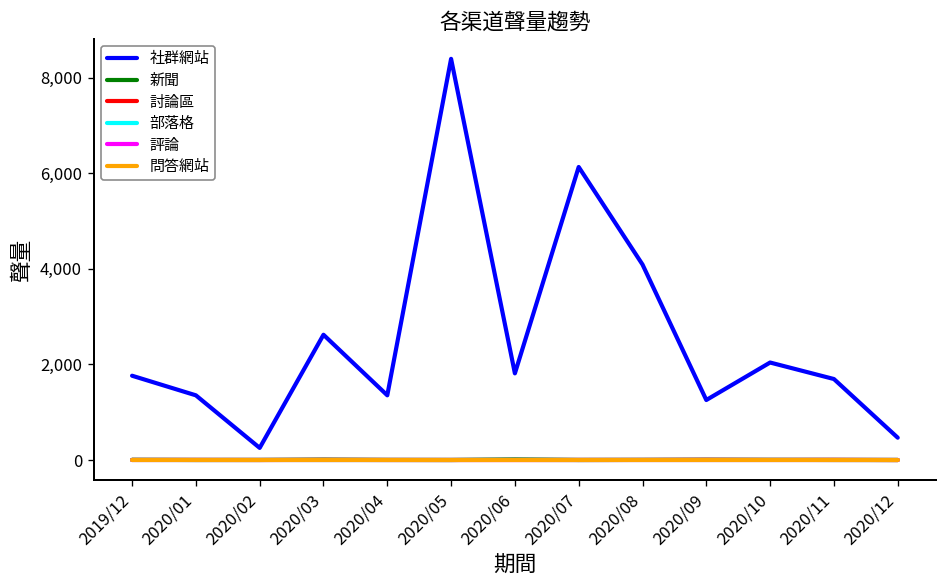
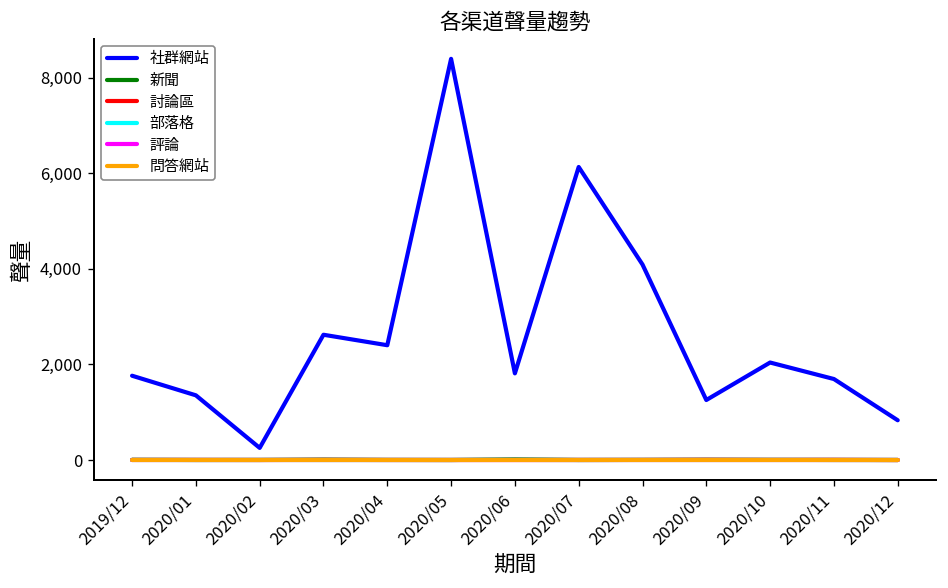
  {
    "社群網站": {
      "2019/12": "1,800",
      "2020/01": "1,400",
      "2020/02": "300",
      "2020/03": "2,600",
-     "2020/04": "1,400",
+     "2020/04": "2,400",
      "2020/05": "8,400",
      "2020/06": "1,800",
      "2020/07": "6,100",
      "2020/08": "4,100",
      "2020/09": "1,300",
      "2020/10": "2,000",
      "2020/11": "1,700",
-     "2020/12": "500"
+     "2020/12": "800"
    },
    "問答網站": {
      "2019/12": "0",
      "2020/01": "0",
      "2020/02": "0",
      "2020/03": "0",
      "2020/04": "0",
      "2020/05": "0",
      "2020/06": "0",
      "2020/07": "0",
      "2020/08": "0",
      "2020/09": "0",
      "2020/10": "0",
      "2020/11": "0",
      "2020/12": "0"
    }
  }
